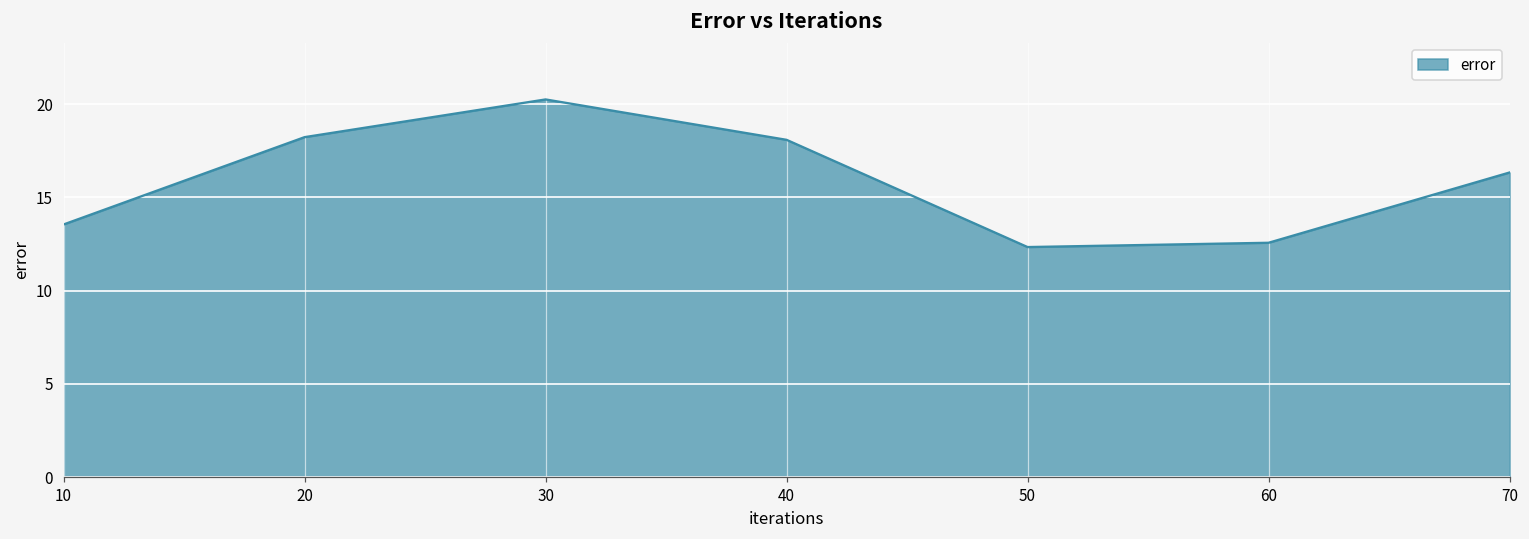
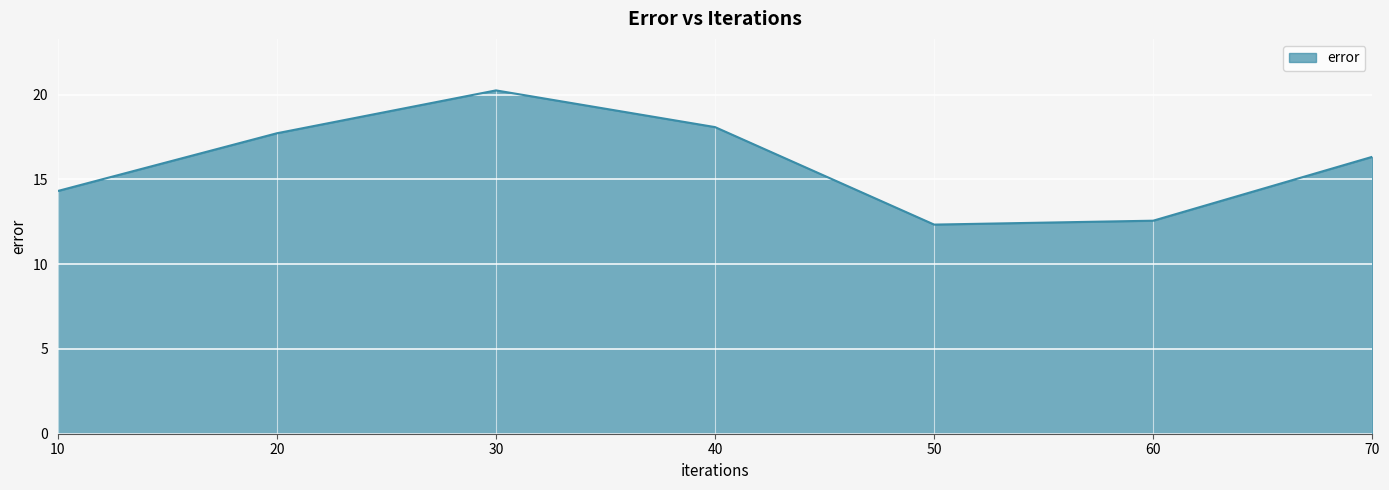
  {
-   "10": 13.5,
-   "20": 18.2,
+   "10": 14.3,
+   "20": 17.7,
    "30": 20.3,
    "40": 18.1,
    "50": 12.3,
    "60": 12.6,
    "70": 16.3
  }
